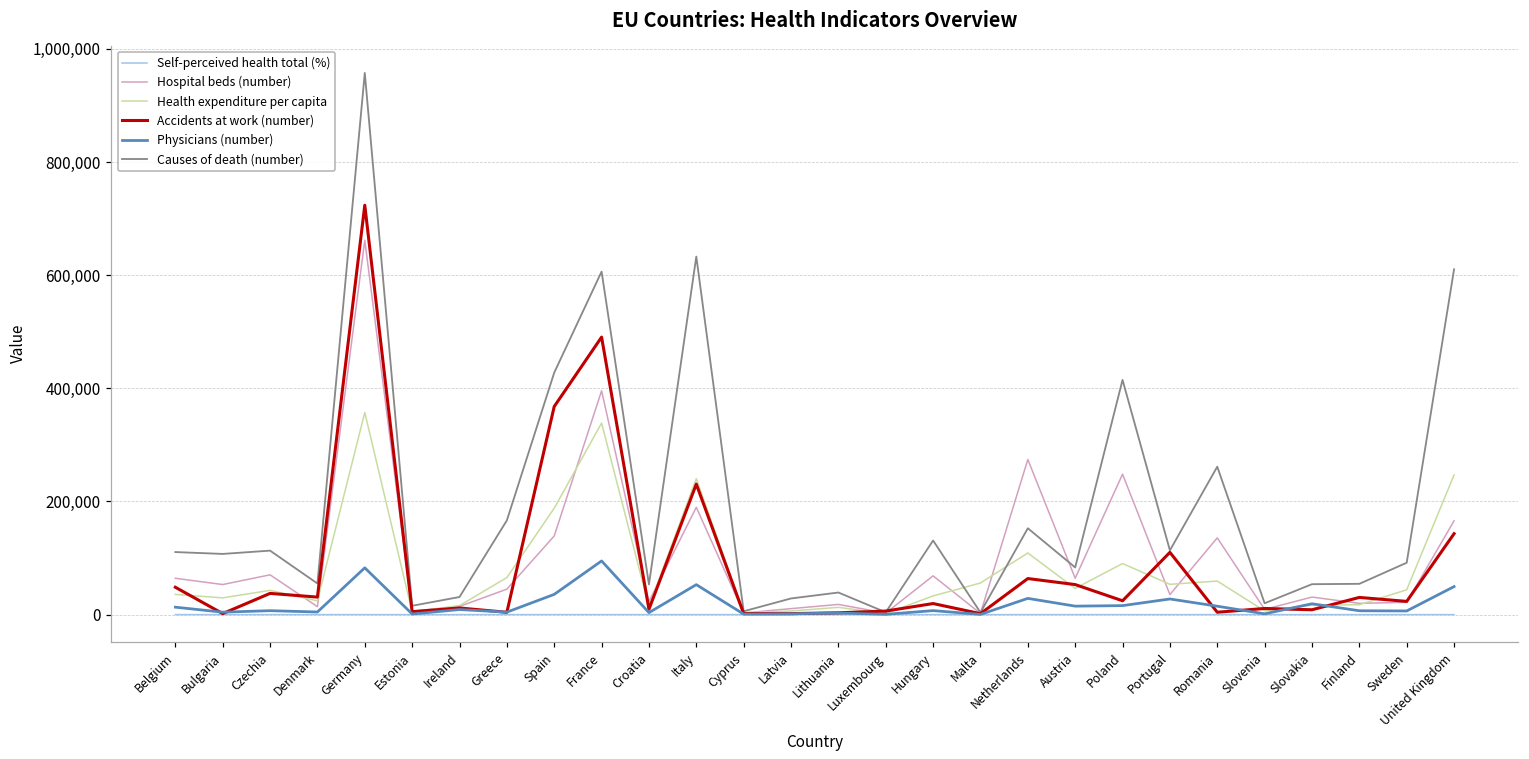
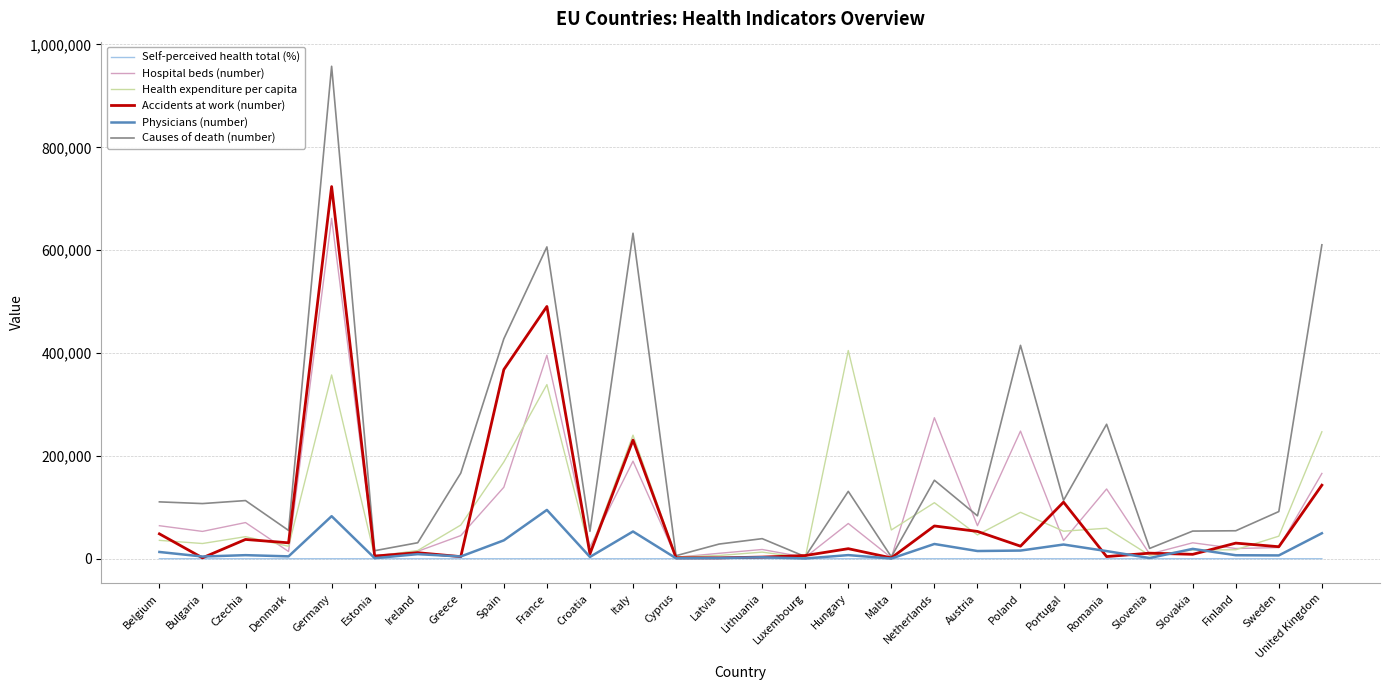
  {
    "Self-perceived health total (%)": {
      "Belgium": "0",
      "Czechia": "0",
      "Germany": "0",
      "Ireland": "0",
      "Spain": "0",
      "France": "0",
      "Italy": "0",
      "Hungary": "0",
      "Netherlands": "0",
      "Austria": "0",
      "Poland": "0",
      "Portugal": "0",
      "Slovakia": "0",
      "Finland": "0",
      "Sweden": "0",
      "United Kingdom": "0"
    },
    "Hospital beds (number)": {
      "Belgium": "60,000",
      "Bulgaria": "50,000",
      "Czechia": "70,000",
      "Denmark": "10,000",
      "Germany": "660,000",
      "Greece": "50,000",
      "Spain": "140,000",
      "France": "400,000",
      "Croatia": "20,000",
      "Italy": "190,000",
      "Lithuania": "20,000",
      "Hungary": "70,000",
      "Netherlands": "270,000",
      "Austria": "60,000",
      "Poland": "250,000",
      "Portugal": "40,000",
      "Romania": "140,000",
      "Slovakia": "30,000",
      "United Kingdom": "170,000"
    },
    "Health expenditure per capita": {
      "Belgium": "40,000",
      "Bulgaria": "30,000",
      "Czechia": "40,000",
      "Denmark": "20,000",
      "Germany": "360,000",
      "Greece": "70,000",
      "Spain": "190,000",
      "France": "340,000",
      "Italy": "240,000",
      "Lithuania": "10,000",
-     "Hungary": "30,000",
+     "Hungary": "400,000",
      "Malta": "60,000",
      "Netherlands": "110,000",
      "Austria": "50,000",
      "Poland": "90,000",
      "Portugal": "50,000",
      "Romania": "60,000",
      "Sweden": "40,000",
      "United Kingdom": "250,000"
    },
    "Accidents at work (number)": {
      "Belgium": "50,000",
      "Czechia": "40,000",
      "Denmark": "30,000",
      "Germany": "720,000",
      "Spain": "370,000",
      "France": "490,000",
      "Italy": "230,000",
      "Hungary": "20,000",
      "Netherlands": "60,000",
      "Austria": "50,000",
      "Poland": "20,000",
      "Slovakia": "10,000",
      "Finland": "30,000",
      "United Kingdom": "140,000"
    },
    "Physicians (number)": {
      "Belgium": "10,000",
      "Czechia": "10,000",
      "Germany": "80,000",
      "Spain": "40,000",
      "France": "90,000",
      "Italy": "50,000",
      "Hungary": "10,000",
      "Netherlands": "30,000",
      "Austria": "20,000",
      "Poland": "20,000",
      "Portugal": "30,000",
      "Romania": "10,000",
      "Finland": "10,000",
      "Sweden": "10,000",
      "United Kingdom": "50,000"
    },
    "Causes of death (number)": {
      "Belgium": "110,000",
      "Bulgaria": "110,000",
      "Czechia": "110,000",
      "Denmark": "60,000",
      "Germany": "960,000",
      "Estonia": "20,000",
      "Ireland": "30,000",
      "Greece": "170,000",
      "Spain": "430,000",
      "France": "610,000",
      "Croatia": "50,000",
      "Italy": "630,000",
      "Latvia": "30,000",
      "Lithuania": "40,000",
      "Hungary": "130,000",
      "Netherlands": "150,000",
      "Austria": "80,000",
      "Poland": "410,000",
      "Romania": "260,000",
      "Slovenia": "20,000",
      "Slovakia": "50,000",
      "Finland": "50,000",
      "Sweden": "90,000",
      "United Kingdom": "610,000"
    }
  }
